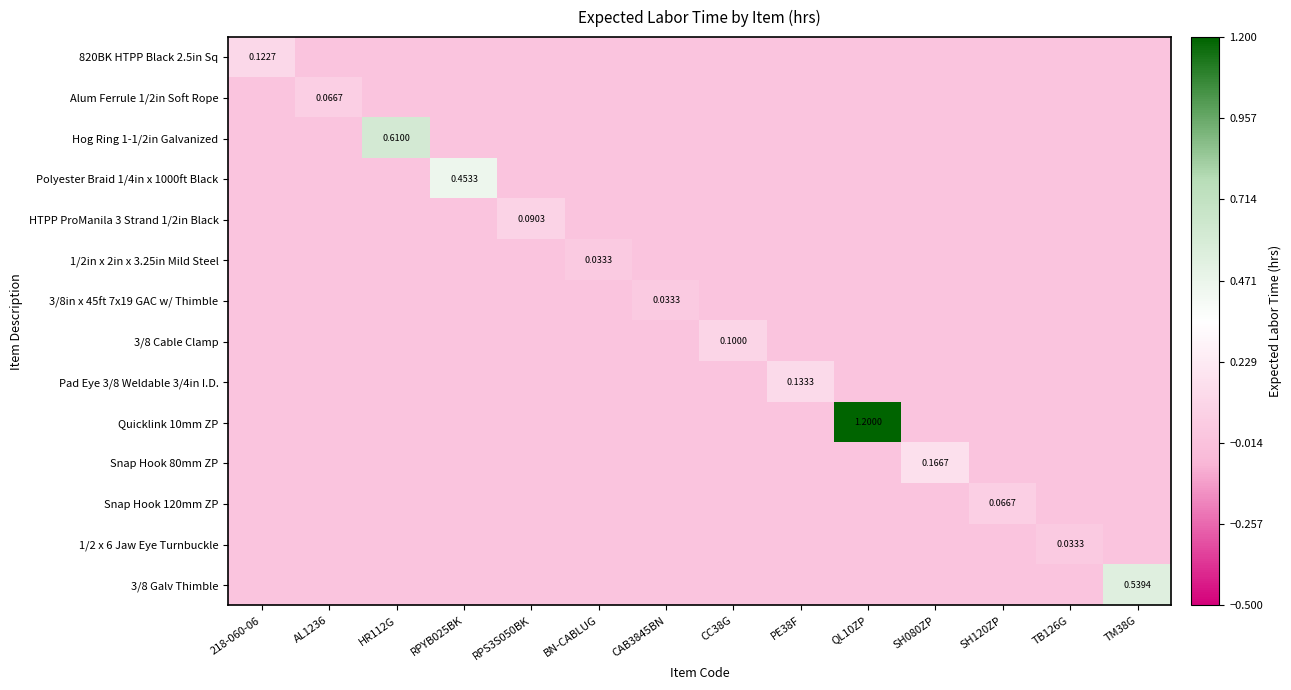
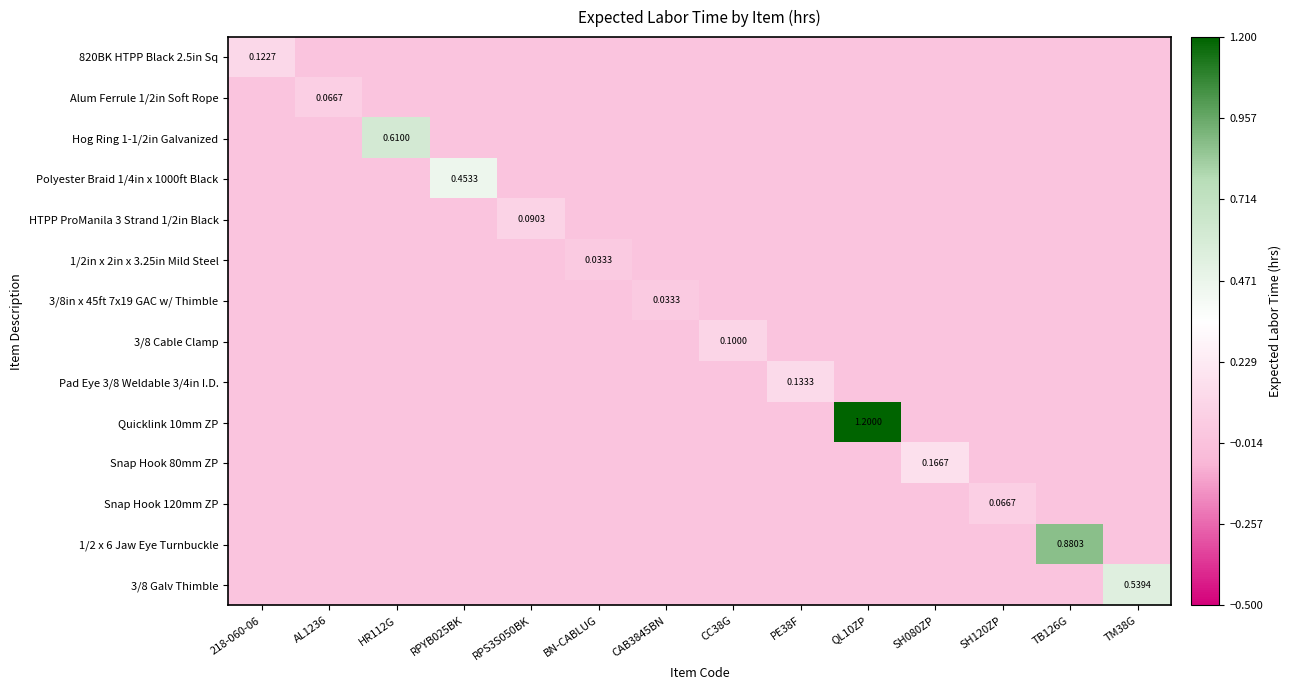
  {
    "820BK HTPP Black 2.5in Sq": {
      "218-060-06": 0.1227
    },
    "Alum Ferrule 1/2in Soft Rope": {
      "AL1236": 0.0667
    },
    "Hog Ring 1-1/2in Galvanized": {
      "HR112G": 0.6100
    },
    "Polyester Braid 1/4in x 1000ft Black": {
      "RPYB025BK": 0.4533
    },
    "HTPP ProManila 3 Strand 1/2in Black": {
      "RPS3S050BK": 0.0903
    },
    "1/2in x 2in x 3.25in Mild Steel": {
      "BN-CABLUG": 0.0333
    },
    "3/8in x 45ft 7x19 GAC w/ Thimble": {
      "CAB3845BN": 0.0333
    },
    "3/8 Cable Clamp": {
      "CC38G": 0.1000
    },
    "Pad Eye 3/8 Weldable 3/4in I.D.": {
      "PE38F": 0.1333
    },
    "Quicklink 10mm ZP": {
      "QL10ZP": 1.2000
    },
    "Snap Hook 80mm ZP": {
      "SH080ZP": 0.1667
    },
    "Snap Hook 120mm ZP": {
      "SH120ZP": 0.0667
    },
    "1/2 x 6 Jaw Eye Turnbuckle": {
-     "TB126G": 0.0333
+     "TB126G": 0.8803
    },
    "3/8 Galv Thimble": {
      "TM38G": 0.5394
    }
  }
